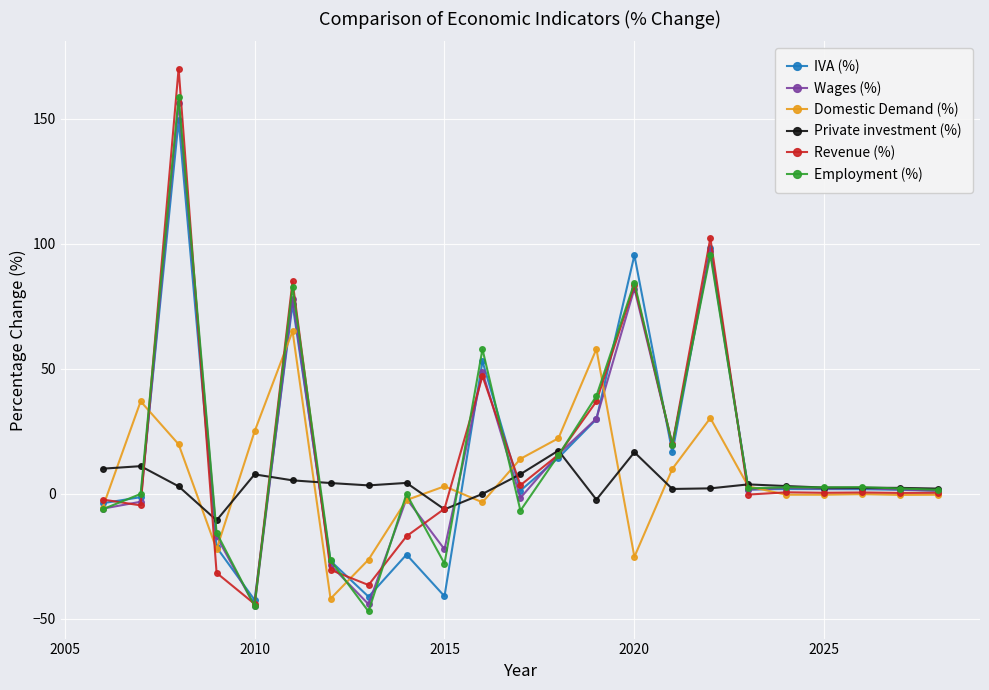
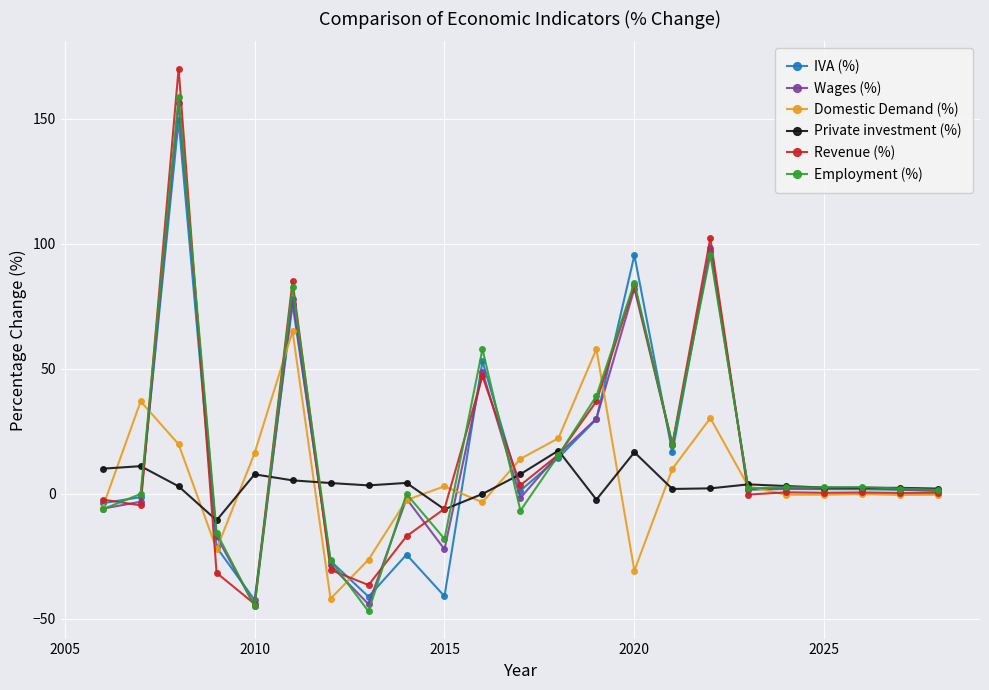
  {
    "IVA (%)": {
      "2010": -42,
      "2015": -41,
      "2020": 95
    },
    "Wages (%)": {
      "2015": -22,
      "2020": 82
    },
    "Domestic Demand (%)": {
-     "2010": 25,
+     "2010": 16,
      "2015": 3,
-     "2020": -25
+     "2020": -31
    },
    "Private investment (%)": {
      "2010": 8,
      "2020": 17
    },
    "Employment (%)": {
-     "2015": -28
+     "2015": -18
    }
  }
